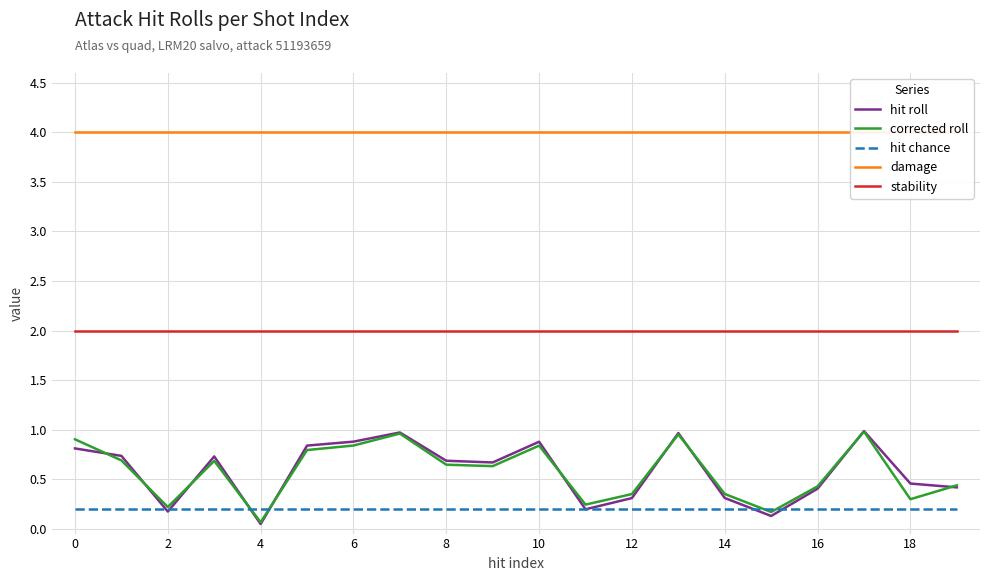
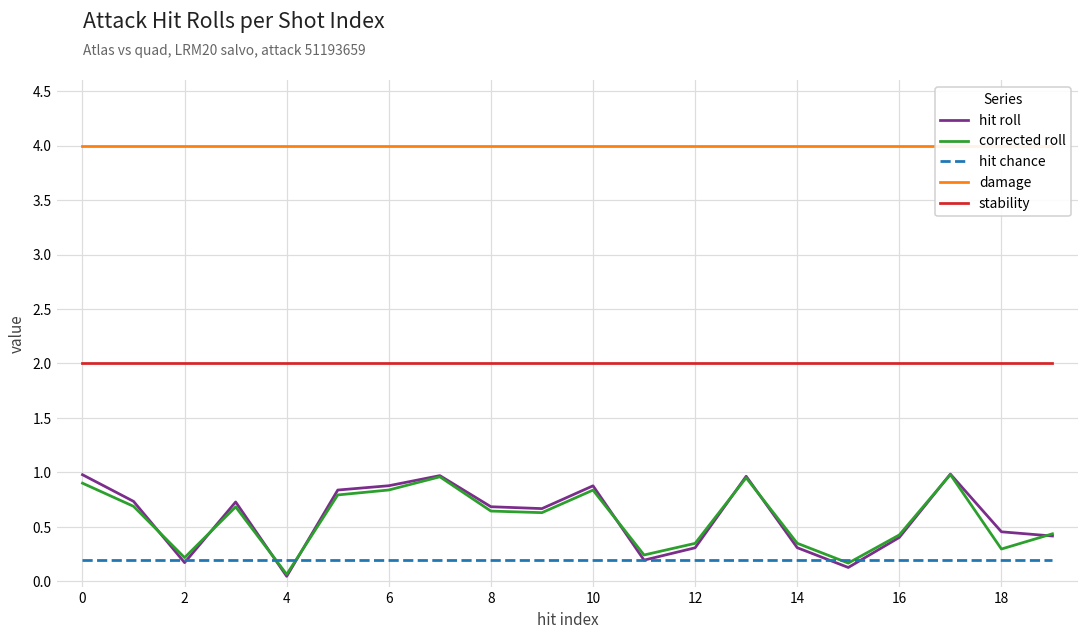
  {
    "hit roll": {
-     "0": 0.8,
+     "0": 1.0,
      "2": 0.2,
      "6": 0.9,
      "8": 0.7,
      "10": 0.9,
      "12": 0.3,
      "14": 0.3,
      "18": 0.5
    },
    "corrected roll": {
      "0": 0.9,
      "6": 0.8,
      "8": 0.6,
      "10": 0.8,
      "12": 0.3,
      "14": 0.4,
      "18": 0.3
    },
    "hit chance": {
      "0": 0.2,
      "4": 0.2,
      "6": 0.2,
      "8": 0.2,
      "10": 0.2,
      "12": 0.2,
      "14": 0.2,
      "16": 0.2,
      "18": 0.2
    },
    "damage": {
      "0": 4.0,
      "2": 4.0,
      "4": 4.0,
      "6": 4.0,
      "8": 4.0,
      "10": 4.0,
      "12": 4.0,
      "14": 4.0,
      "16": 4.0
    },
    "stability": {
      "0": 2.0,
      "2": 2.0,
      "4": 2.0,
      "6": 2.0,
      "8": 2.0,
      "10": 2.0,
      "12": 2.0,
      "14": 2.0,
      "16": 2.0,
      "18": 2.0
    }
  }
